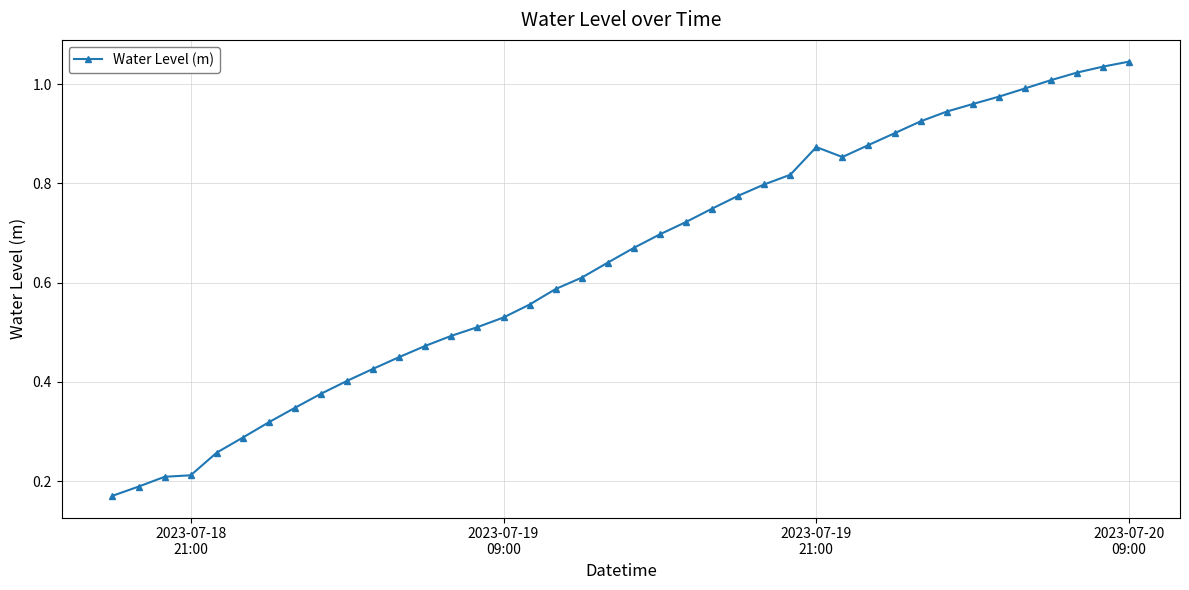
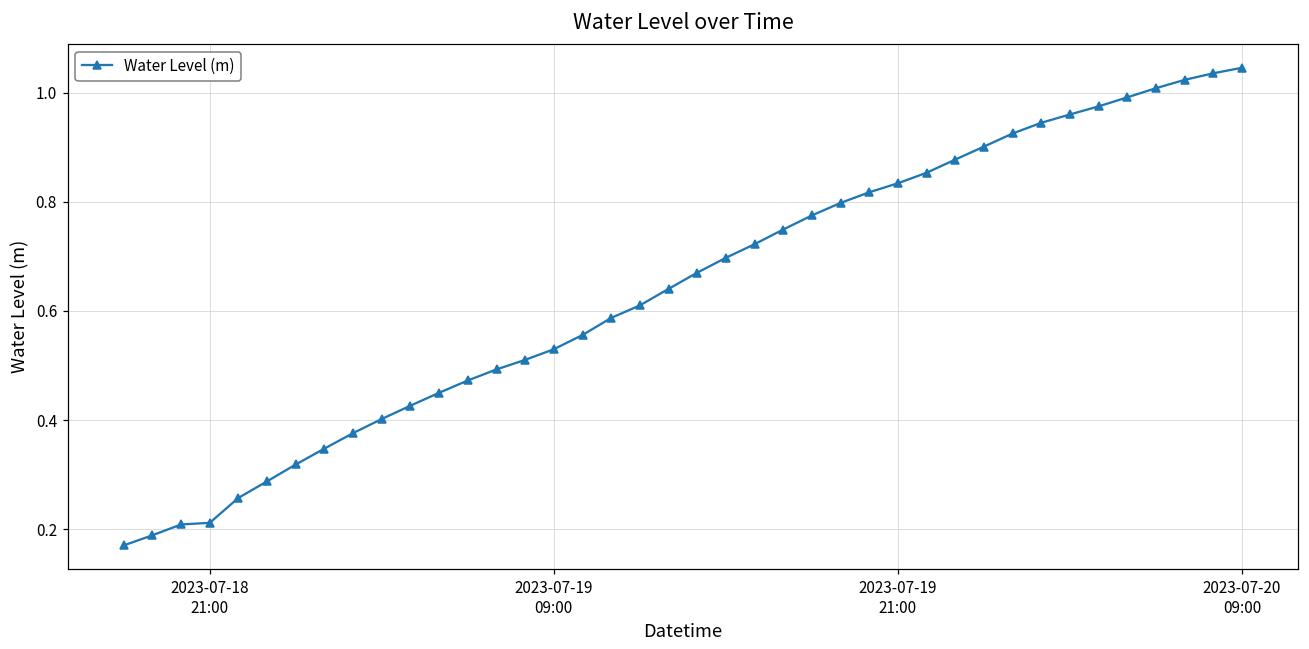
  {
    "2023-07-18 21:00": 0.21,
    "2023-07-19 09:00": 0.53,
-   "2023-07-19 21:00": 0.87,
+   "2023-07-19 21:00": 0.83,
    "2023-07-20 09:00": 1.05
  }
